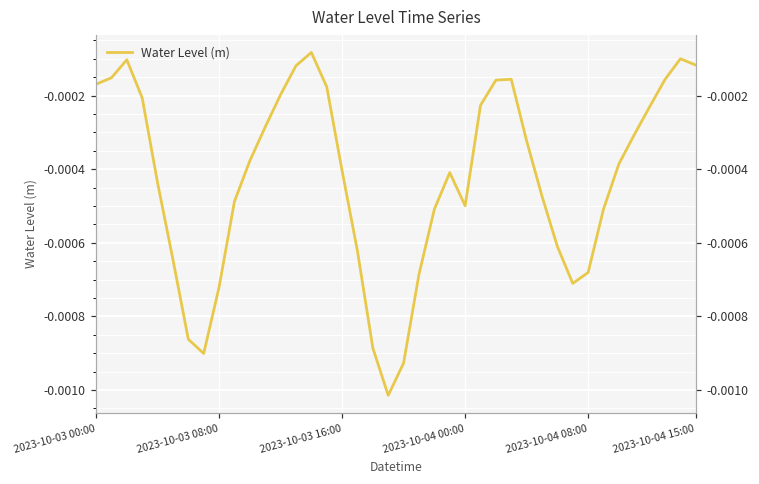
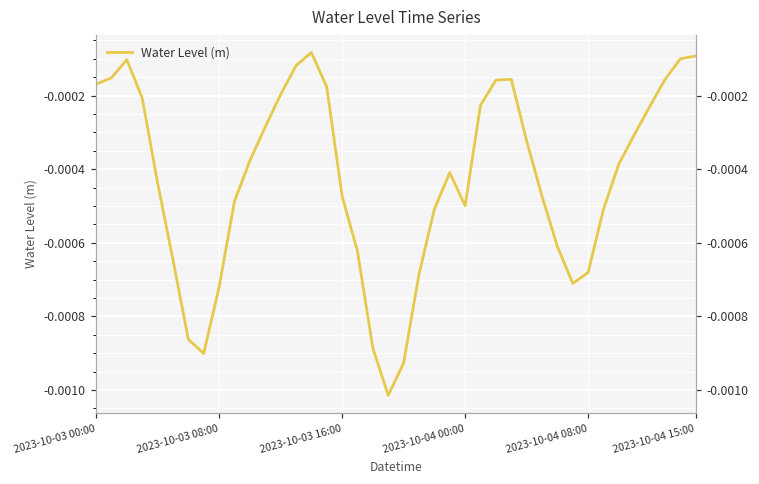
  {
    "2023-10-03 00:00": -0.00017,
    "2023-10-03 08:00": -0.00072,
-   "2023-10-03 16:00": -0.00040,
+   "2023-10-03 16:00": -0.00047,
    "2023-10-04 00:00": -0.00050,
    "2023-10-04 08:00": -0.00068,
-   "2023-10-04 15:00": -0.00012
+   "2023-10-04 15:00": -0.00009
  }
